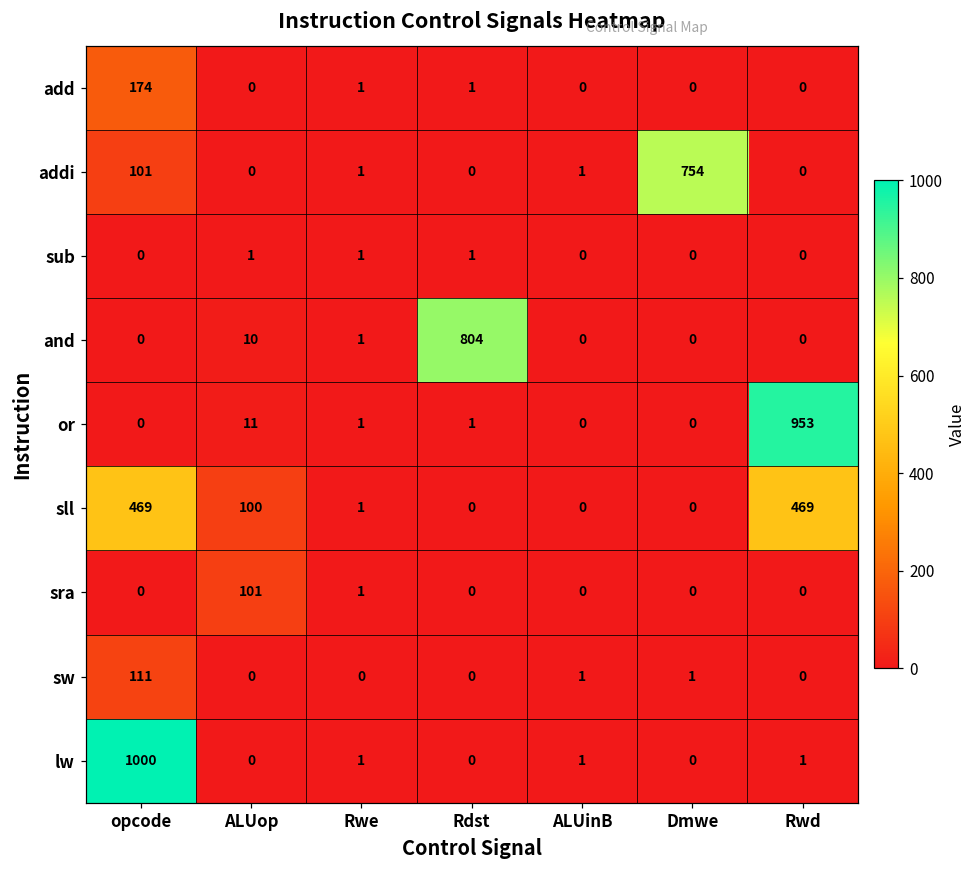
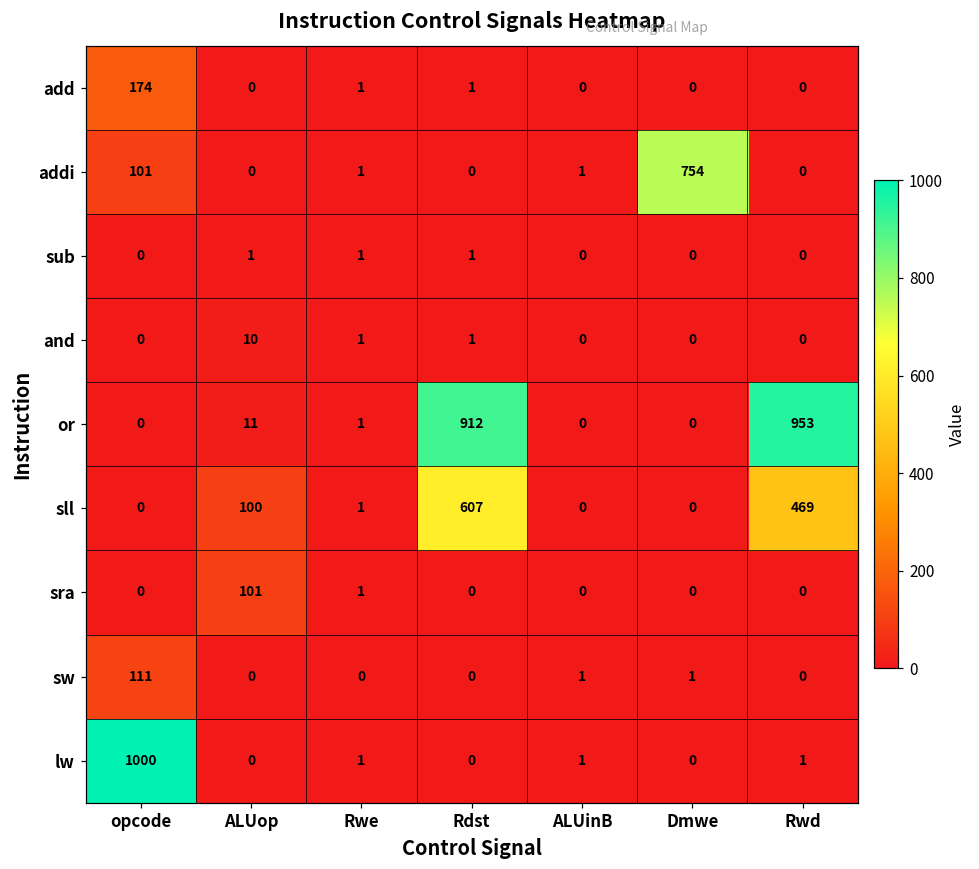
  {
    "add": {
      "opcode": 174,
      "ALUop": 0,
      "Rwe": 1,
      "Rdst": 1,
      "ALUinB": 0,
      "Dmwe": 0,
      "Rwd": 0
    },
    "addi": {
      "opcode": 101,
      "ALUop": 0,
      "Rwe": 1,
      "Rdst": 0,
      "ALUinB": 1,
      "Dmwe": 754,
      "Rwd": 0
    },
    "sub": {
      "opcode": 0,
      "ALUop": 1,
      "Rwe": 1,
      "Rdst": 1,
      "ALUinB": 0,
      "Dmwe": 0,
      "Rwd": 0
    },
    "and": {
      "opcode": 0,
      "ALUop": 10,
      "Rwe": 1,
-     "Rdst": 804,
+     "Rdst": 1,
      "ALUinB": 0,
      "Dmwe": 0,
      "Rwd": 0
    },
    "or": {
      "opcode": 0,
      "ALUop": 11,
      "Rwe": 1,
-     "Rdst": 1,
+     "Rdst": 912,
      "ALUinB": 0,
      "Dmwe": 0,
      "Rwd": 953
    },
    "sll": {
-     "opcode": 469,
+     "opcode": 0,
      "ALUop": 100,
      "Rwe": 1,
-     "Rdst": 0,
+     "Rdst": 607,
      "ALUinB": 0,
      "Dmwe": 0,
      "Rwd": 469
    },
    "sra": {
      "opcode": 0,
      "ALUop": 101,
      "Rwe": 1,
      "Rdst": 0,
      "ALUinB": 0,
      "Dmwe": 0,
      "Rwd": 0
    },
    "sw": {
      "opcode": 111,
      "ALUop": 0,
      "Rwe": 0,
      "Rdst": 0,
      "ALUinB": 1,
      "Dmwe": 1,
      "Rwd": 0
    },
    "lw": {
      "opcode": 1000,
      "ALUop": 0,
      "Rwe": 1,
      "Rdst": 0,
      "ALUinB": 1,
      "Dmwe": 0,
      "Rwd": 1
    }
  }
